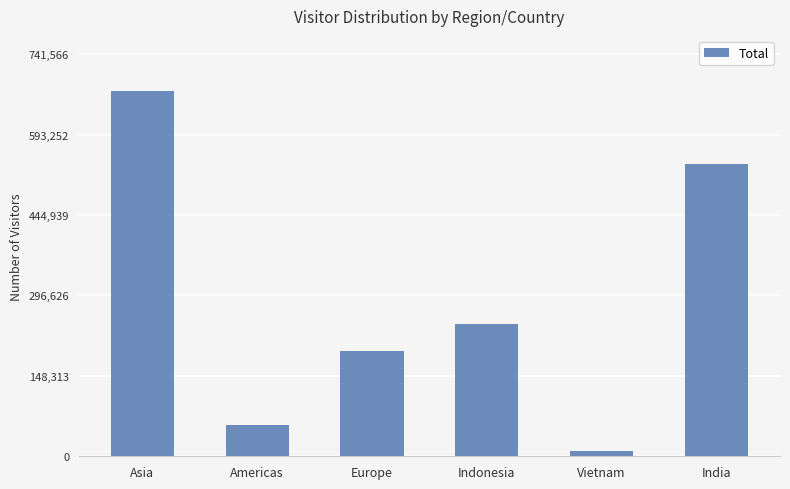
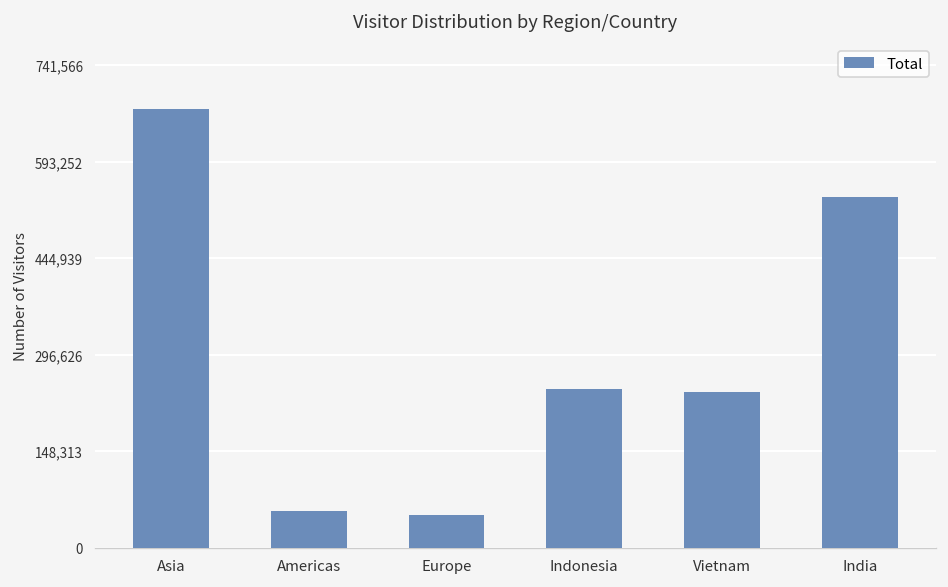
  {
    "Asia": "670,000",
    "Americas": "60,000",
-   "Europe": "190,000",
+   "Europe": "50,000",
    "Indonesia": "240,000",
-   "Vietnam": "10,000",
+   "Vietnam": "240,000",
    "India": "540,000"
  }
